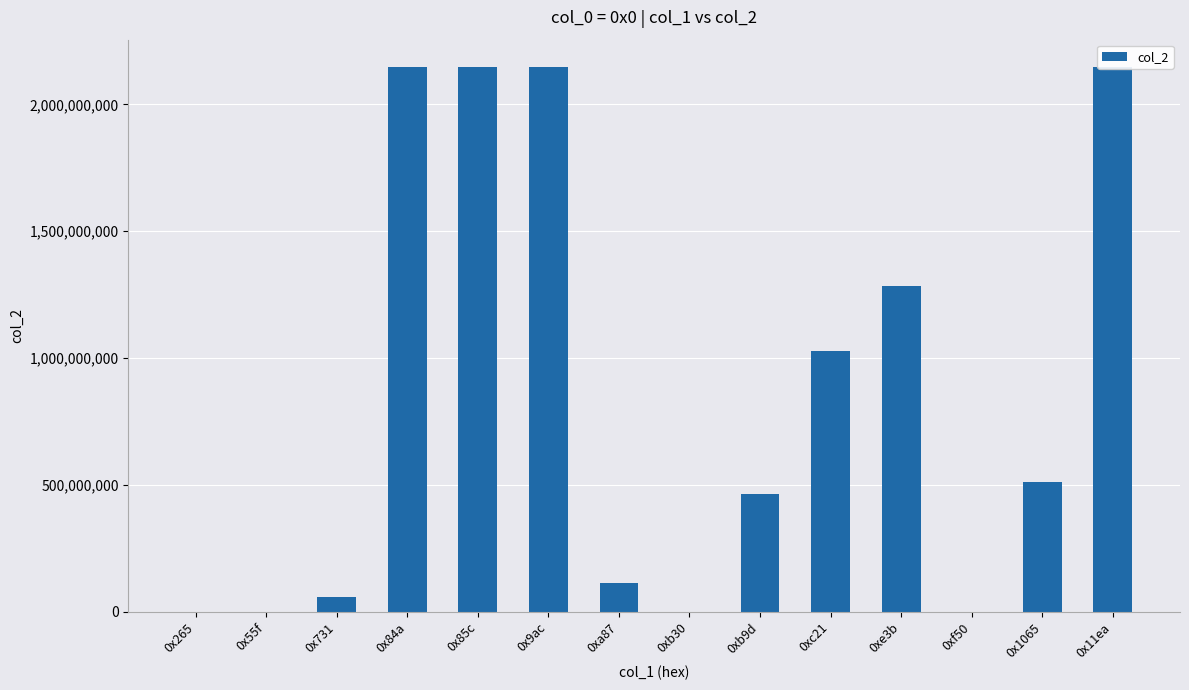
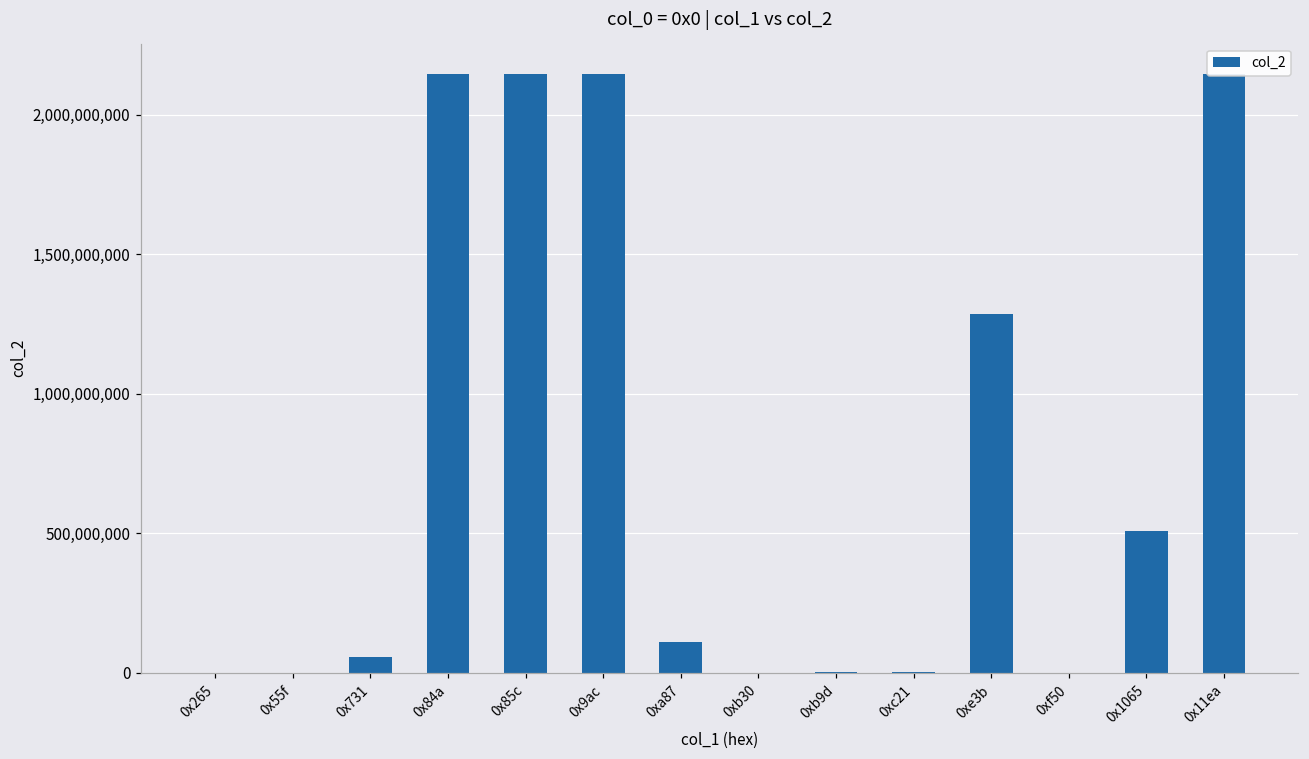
  {
    "0x731": "60,000,000",
    "0x84a": "2,150,000,000",
    "0x85c": "2,150,000,000",
    "0x9ac": "2,150,000,000",
    "0xa87": "110,000,000",
-   "0xb9d": "460,000,000",
-   "0xc21": "1,030,000,000",
+   "0xb9d": "0",
+   "0xc21": "0",
    "0xe3b": "1,290,000,000",
    "0x1065": "510,000,000"
  }
